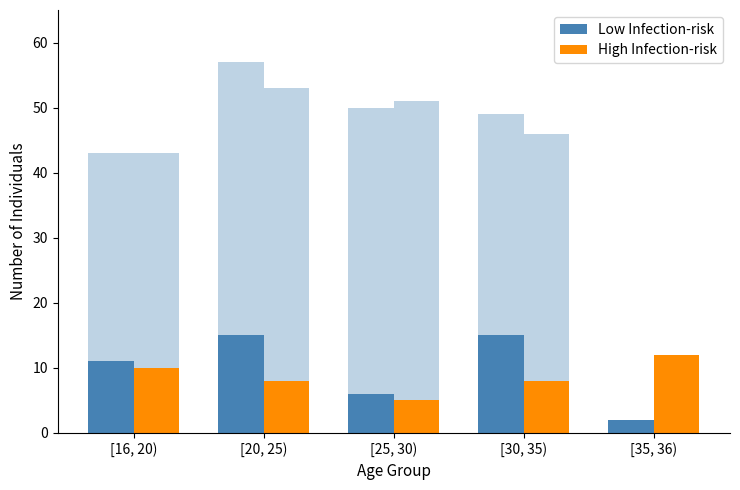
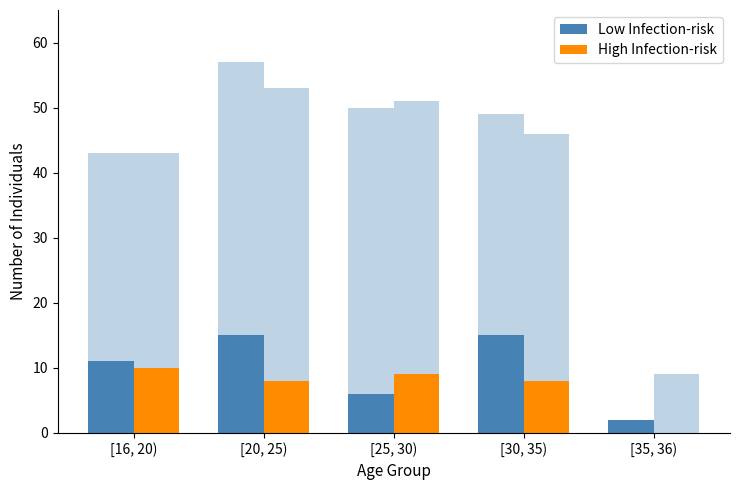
  {
    "High Infection-risk": {
-     "[25, 30)": 5,
-     "[35, 36)": 12
+     "[25, 30)": 9,
+     "[35, 36)": 0
    }
  }
